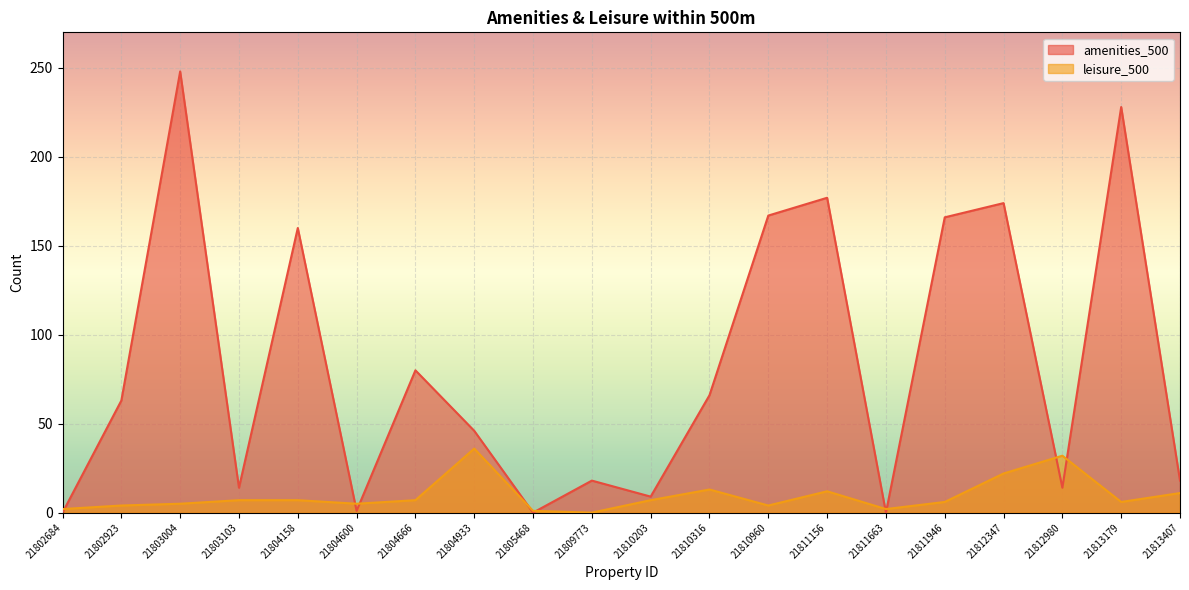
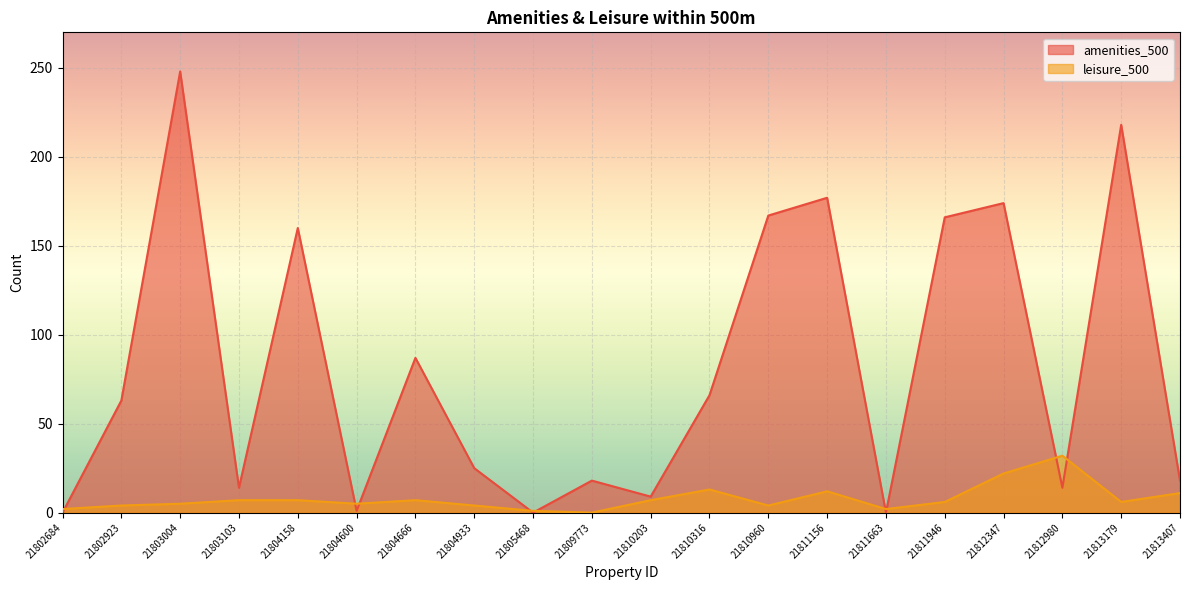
  {
    "amenities_500": {
      "21802684": 0,
      "21802923": 63,
      "21803004": 248,
      "21803103": 14,
      "21804158": 160,
      "21804600": 1,
-     "21804666": 80,
-     "21804933": 46,
+     "21804666": 87,
+     "21804933": 25,
      "21809773": 18,
      "21810203": 9,
      "21810316": 66,
      "21810960": 167,
      "21811156": 177,
      "21811663": 0,
      "21811946": 166,
      "21812347": 174,
      "21812980": 14,
-     "21813179": 228,
+     "21813179": 218,
      "21813407": 18
    },
    "leisure_500": {
      "21802684": 2,
      "21802923": 4,
      "21803004": 5,
      "21803103": 7,
      "21804158": 7,
      "21804600": 5,
      "21804666": 7,
-     "21804933": 36,
+     "21804933": 4,
      "21809773": 0,
      "21810203": 7,
      "21810316": 13,
      "21810960": 4,
      "21811156": 12,
      "21811663": 2,
      "21811946": 6,
      "21812347": 22,
      "21812980": 32,
      "21813179": 6,
      "21813407": 11
    }
  }
